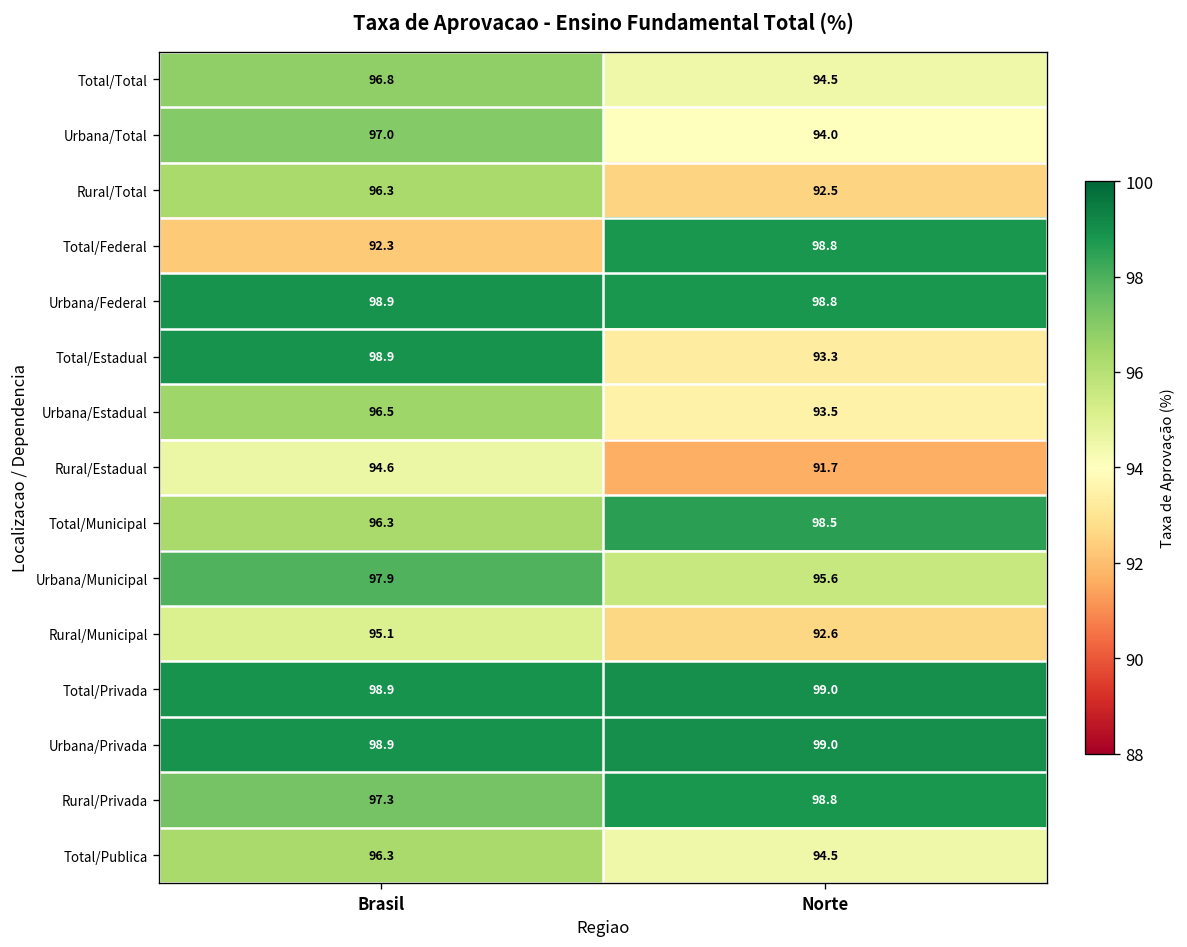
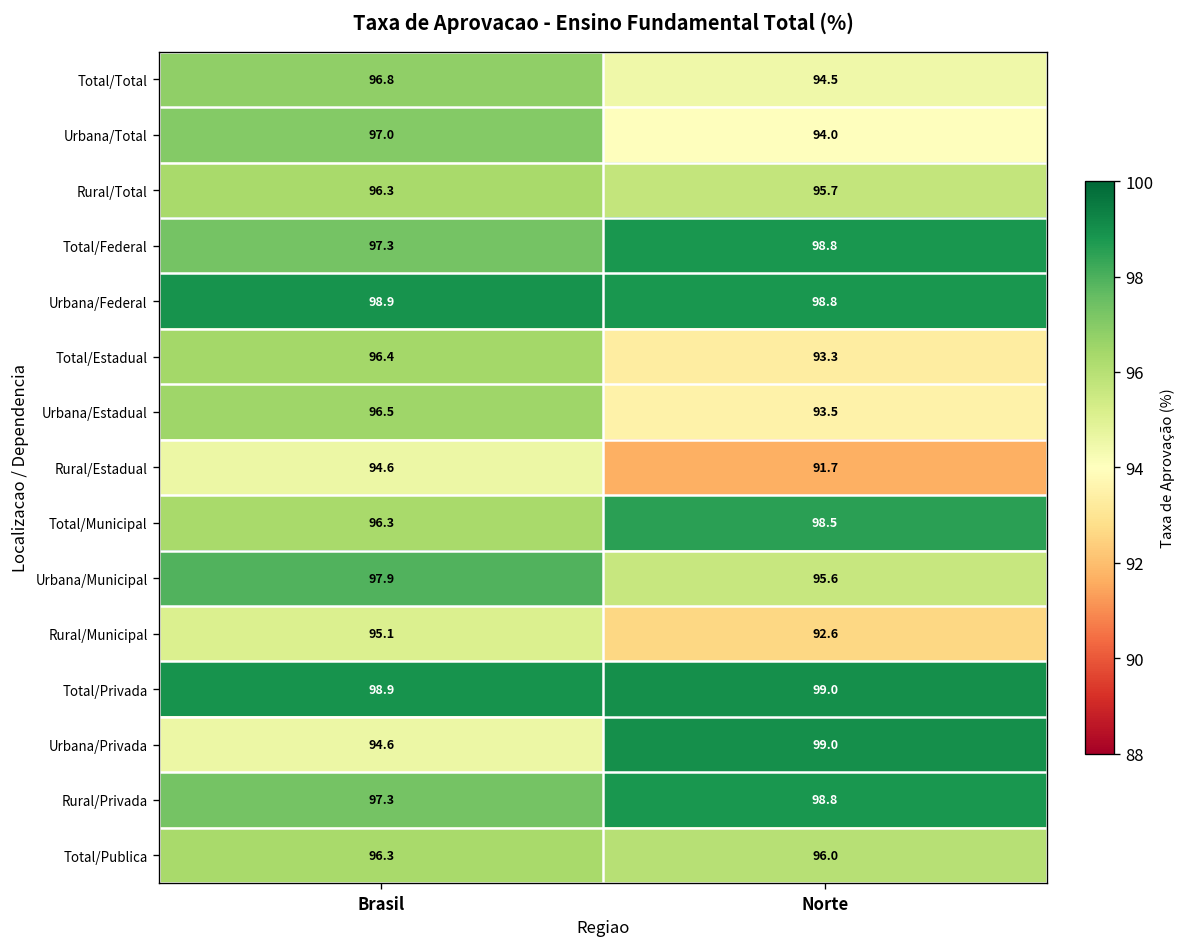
  {
    "Total/Total": {
      "Brasil": 96.8,
      "Norte": 94.5
    },
    "Urbana/Total": {
      "Brasil": 97.0,
      "Norte": 94.0
    },
    "Rural/Total": {
      "Brasil": 96.3,
-     "Norte": 92.5
+     "Norte": 95.7
    },
    "Total/Federal": {
-     "Brasil": 92.3,
+     "Brasil": 97.3,
      "Norte": 98.8
    },
    "Urbana/Federal": {
      "Brasil": 98.9,
      "Norte": 98.8
    },
    "Total/Estadual": {
-     "Brasil": 98.9,
+     "Brasil": 96.4,
      "Norte": 93.3
    },
    "Urbana/Estadual": {
      "Brasil": 96.5,
      "Norte": 93.5
    },
    "Rural/Estadual": {
      "Brasil": 94.6,
      "Norte": 91.7
    },
    "Total/Municipal": {
      "Brasil": 96.3,
      "Norte": 98.5
    },
    "Urbana/Municipal": {
      "Brasil": 97.9,
      "Norte": 95.6
    },
    "Rural/Municipal": {
      "Brasil": 95.1,
      "Norte": 92.6
    },
    "Total/Privada": {
      "Brasil": 98.9,
      "Norte": 99.0
    },
    "Urbana/Privada": {
-     "Brasil": 98.9,
+     "Brasil": 94.6,
      "Norte": 99.0
    },
    "Rural/Privada": {
      "Brasil": 97.3,
      "Norte": 98.8
    },
    "Total/Publica": {
      "Brasil": 96.3,
-     "Norte": 94.5
+     "Norte": 96.0
    }
  }
